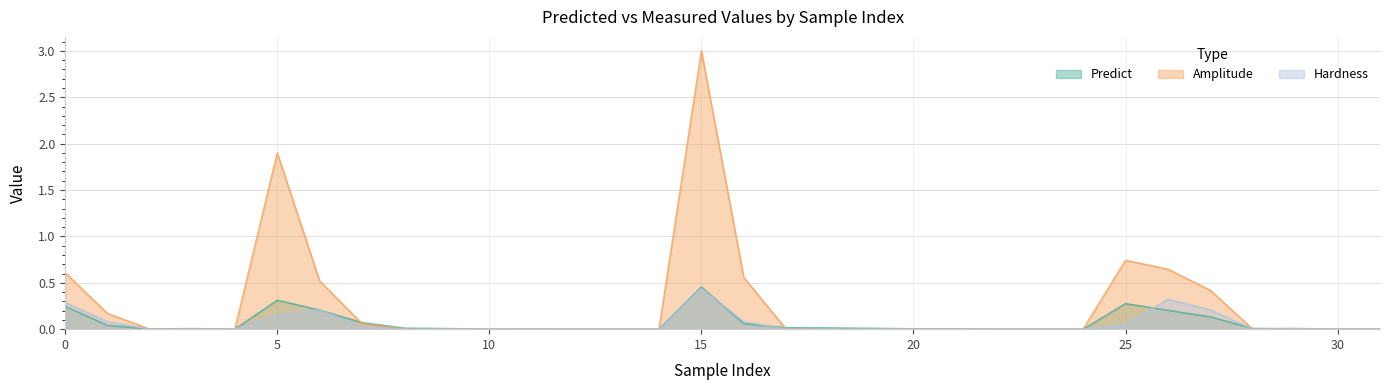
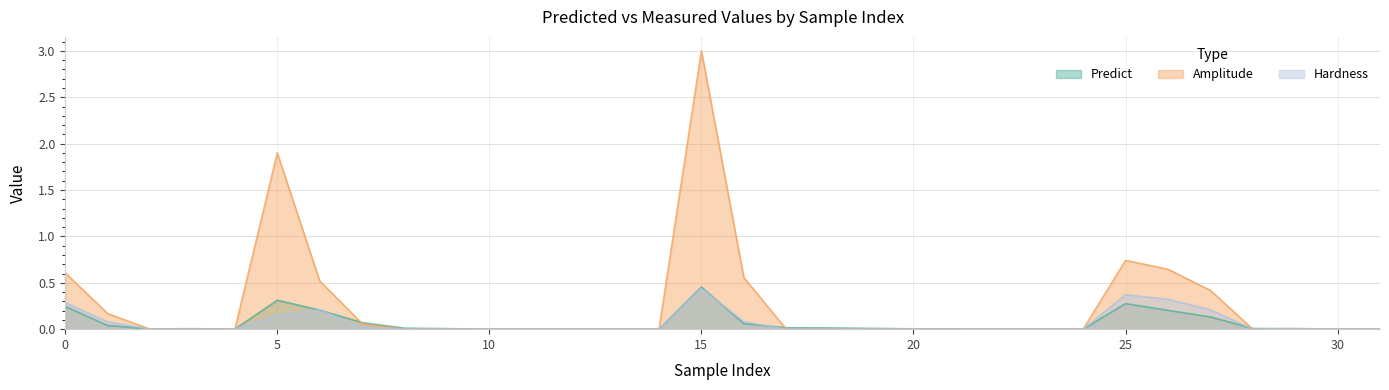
  {
    "Predict": {
      "0": 0.2,
      "5": 0.3,
      "25": 0.3
    },
    "Amplitude": {
      "0": 0.6,
      "5": 1.9,
      "15": 3.0,
      "25": 0.7
    },
    "Hardness": {
      "0": 0.3,
      "5": 0.2,
-     "25": 0.0
+     "25": 0.4
    }
  }
